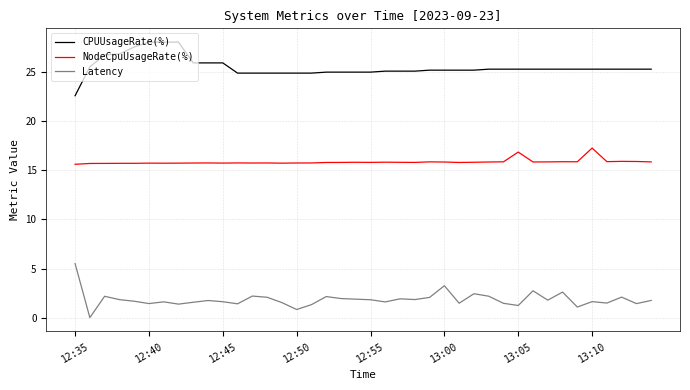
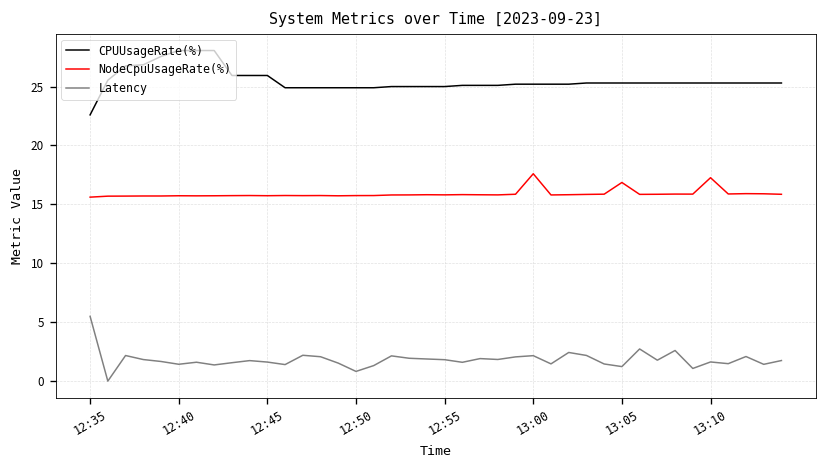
  {
    "CPUUsageRate(%)": {
      "12:35": 23,
      "12:45": 26,
      "12:50": 25,
      "12:55": 25,
      "13:00": 25,
      "13:05": 25,
      "13:10": 25
    },
    "NodeCpuUsageRate(%)": {
      "12:35": 16,
      "12:40": 16,
      "12:45": 16,
      "12:50": 16,
      "12:55": 16,
-     "13:00": 16,
+     "13:00": 18,
      "13:05": 17,
      "13:10": 17
    },
    "Latency": {
      "12:35": 5,
      "12:40": 1,
      "12:45": 2,
      "12:50": 1,
      "12:55": 2,
-     "13:00": 3,
+     "13:00": 2,
      "13:05": 1,
      "13:10": 2
    }
  }
